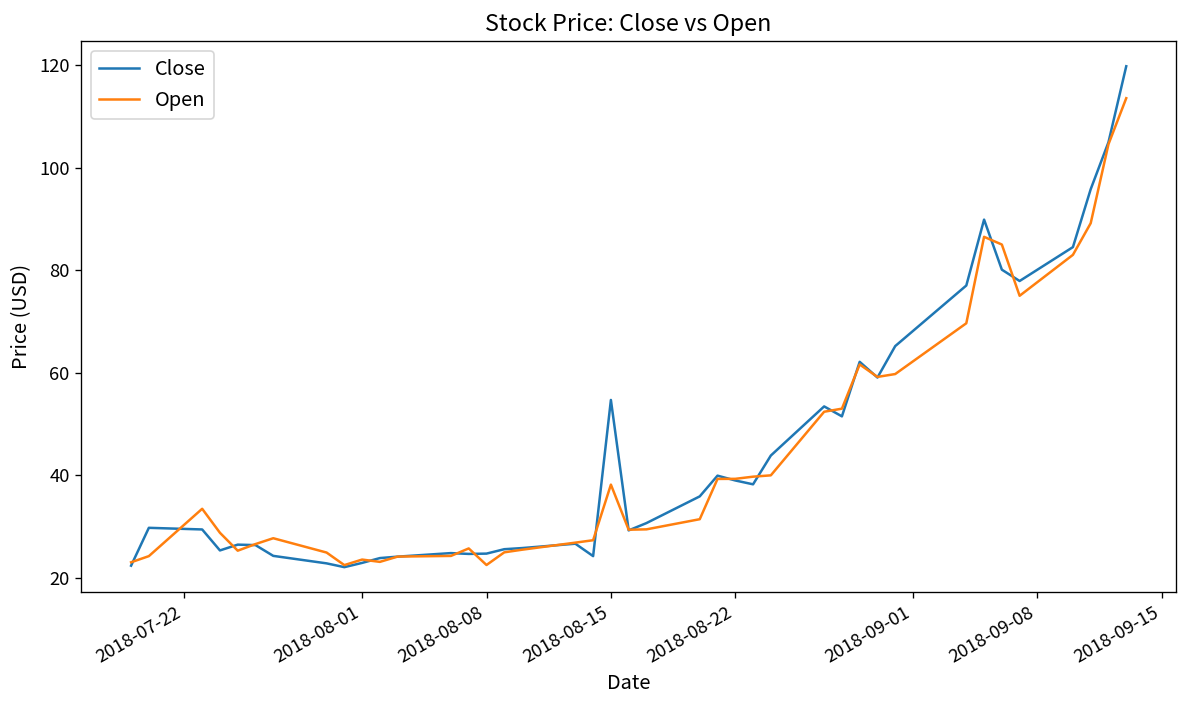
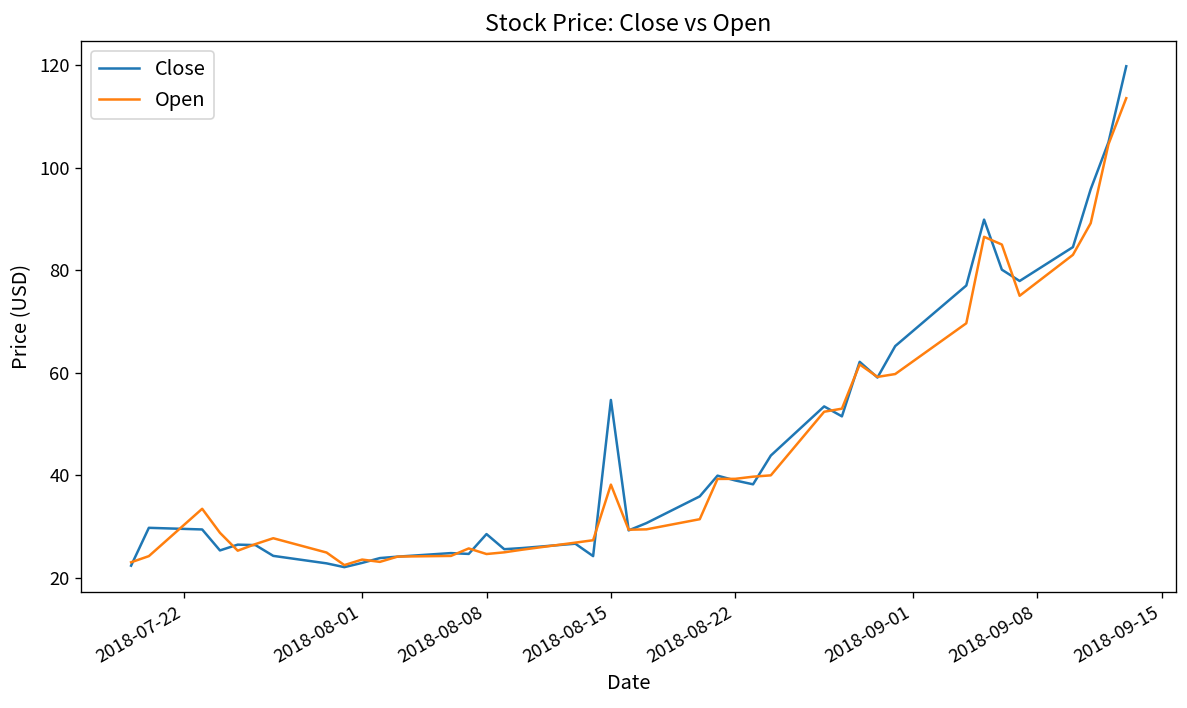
  {
    "Close": {
      "2018-08-01": 23,
-     "2018-08-08": 25,
+     "2018-08-08": 29,
      "2018-08-15": 55
    },
    "Open": {
      "2018-08-01": 24,
-     "2018-08-08": 23,
+     "2018-08-08": 25,
      "2018-08-15": 38
    }
  }
